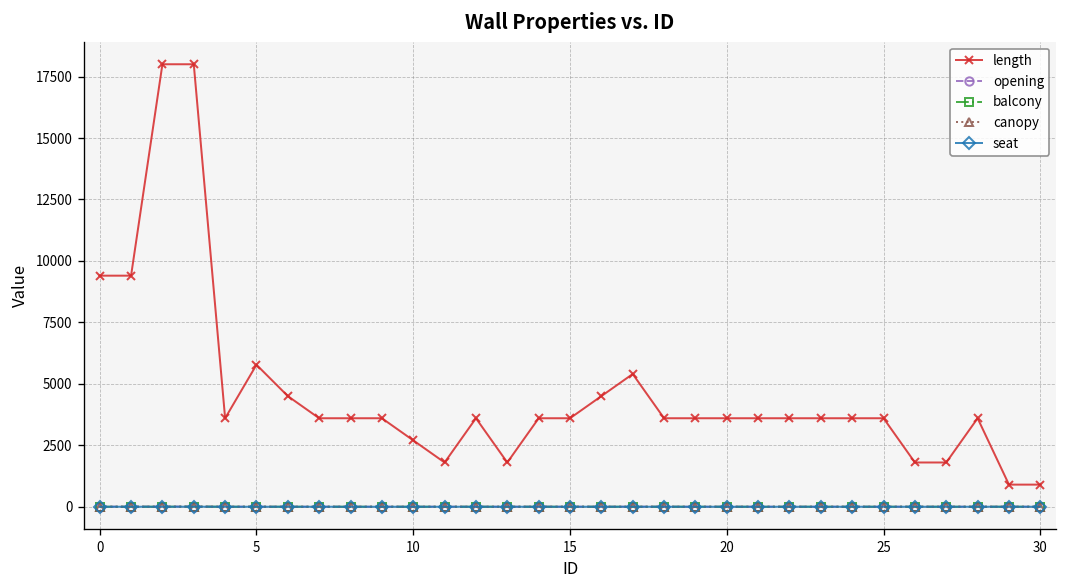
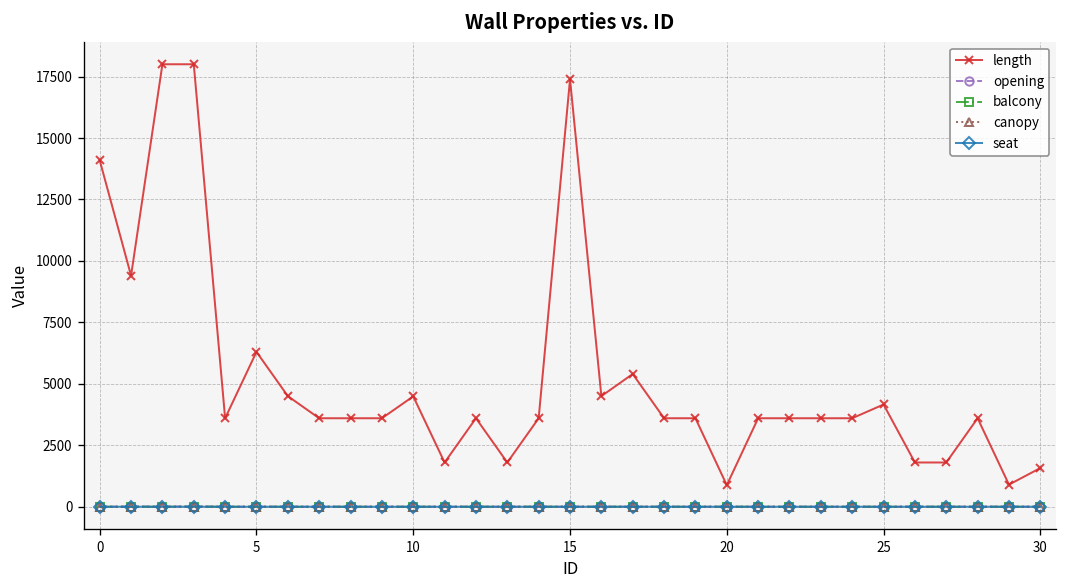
  {
    "length": {
-     "0": 9400,
-     "5": 5800,
-     "10": 2700,
-     "15": 3600,
-     "20": 3600,
-     "25": 3600,
-     "30": 900
+     "0": 14100,
+     "5": 6300,
+     "10": 4500,
+     "15": 17400,
+     "20": 900,
+     "25": 4200,
+     "30": 1600
    },
    "seat": {
      "0": 0,
      "5": 0,
      "10": 0,
      "15": 0,
      "20": 0,
      "25": 0,
      "30": 0
    }
  }
